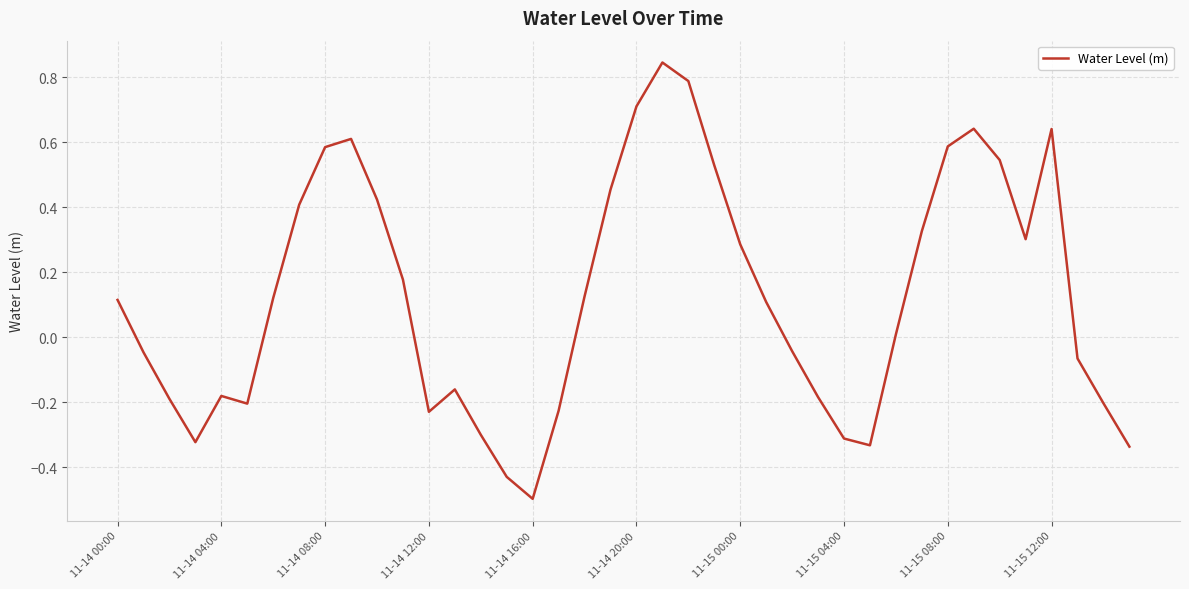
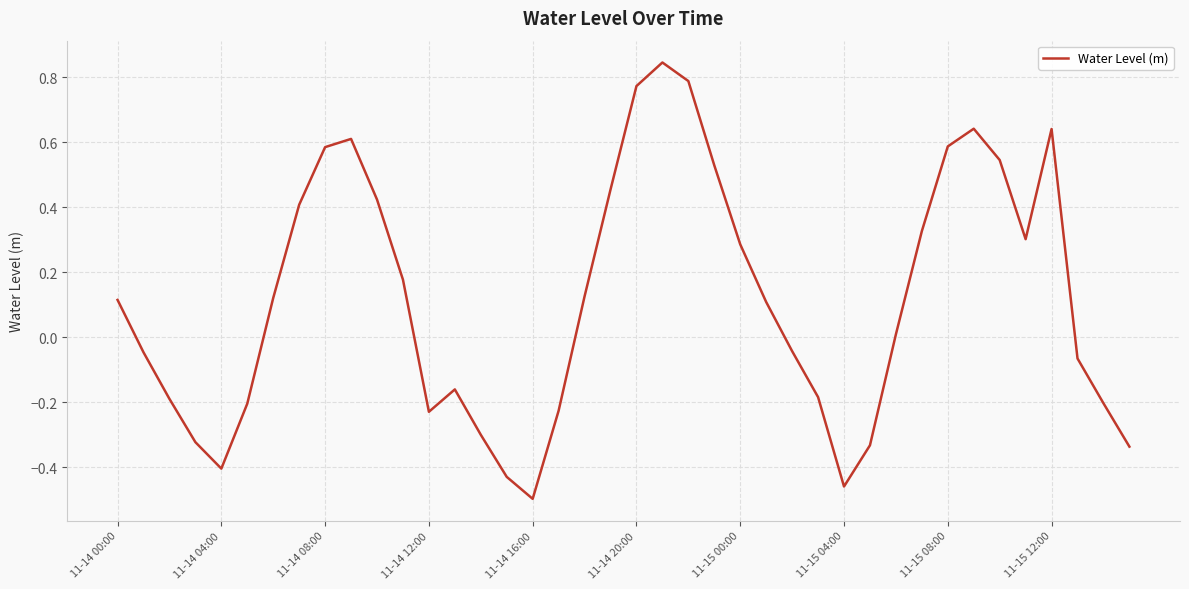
  {
    "11-14 00:00": 0.11,
-   "11-14 04:00": -0.18,
+   "11-14 04:00": -0.40,
    "11-14 08:00": 0.59,
    "11-14 12:00": -0.23,
    "11-14 16:00": -0.50,
-   "11-14 20:00": 0.71,
+   "11-14 20:00": 0.77,
    "11-15 00:00": 0.29,
-   "11-15 04:00": -0.31,
+   "11-15 04:00": -0.46,
    "11-15 08:00": 0.59,
    "11-15 12:00": 0.64
  }
